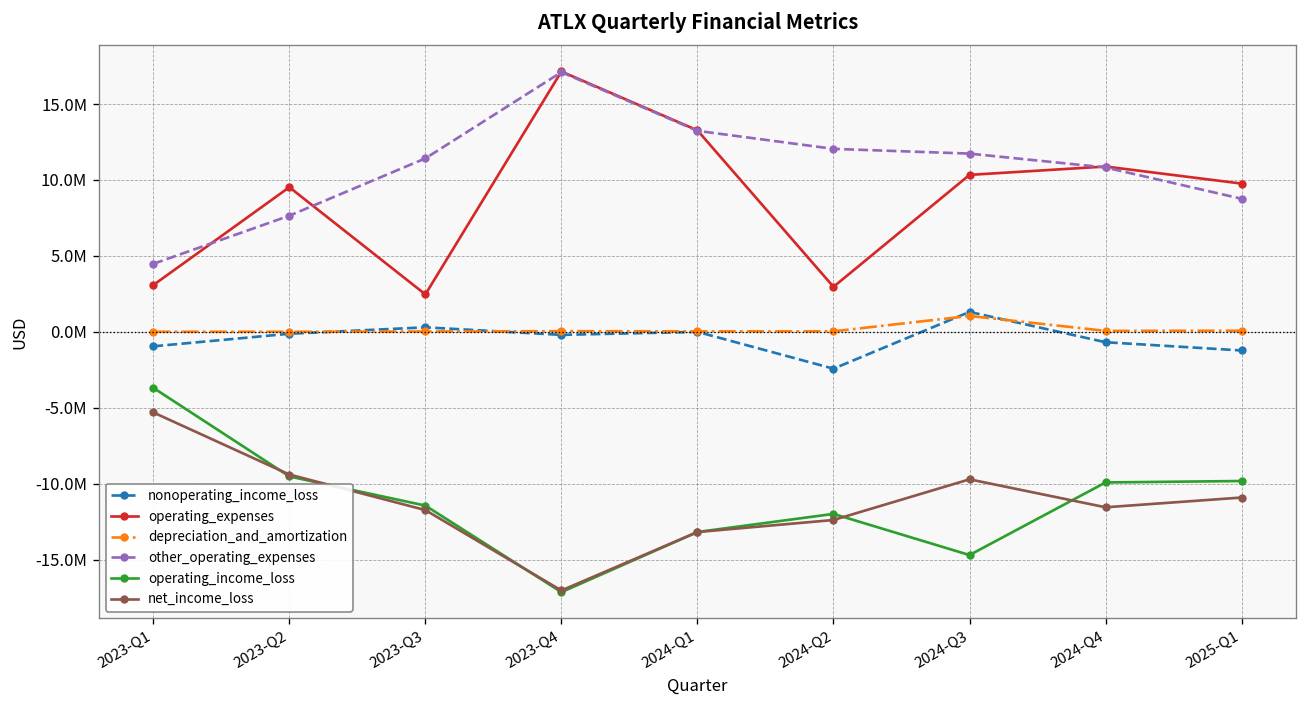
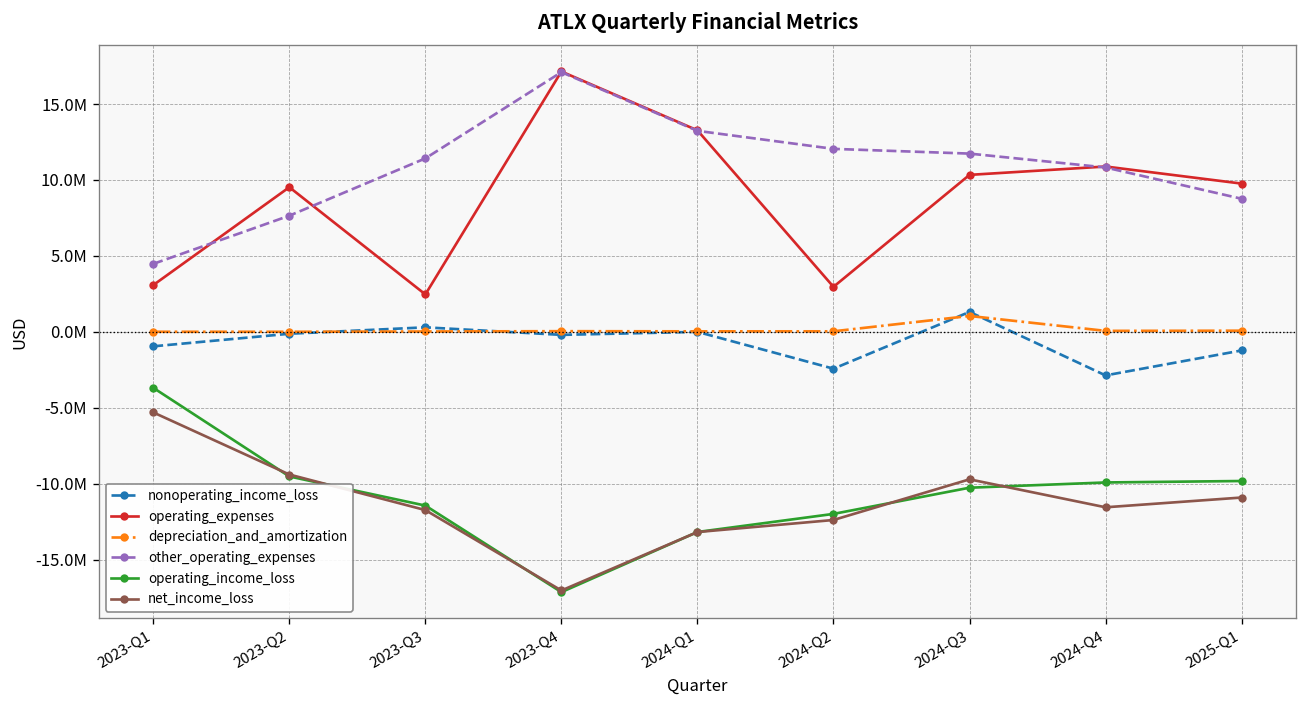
  {
    "nonoperating_income_loss": {
      "2023-Q1": -1000000,
      "2023-Q3": 300000,
      "2023-Q4": -200000,
      "2024-Q2": -2400000,
      "2024-Q3": 1300000,
-     "2024-Q4": -700000,
+     "2024-Q4": -2900000,
      "2025-Q1": -1200000
    },
    "operating_expenses": {
      "2023-Q1": 3100000,
      "2023-Q2": 9500000,
      "2023-Q3": 2500000,
      "2024-Q2": 3000000,
      "2024-Q3": 10300000,
      "2025-Q1": 9800000
    },
    "depreciation_and_amortization": {
      "2023-Q1": 0,
      "2023-Q3": 0,
      "2023-Q4": 0,
      "2024-Q2": 0,
      "2024-Q3": 1000000,
      "2024-Q4": 100000,
      "2025-Q1": 100000
    },
    "other_operating_expenses": {
      "2023-Q1": 4500000,
      "2023-Q2": 7600000,
      "2023-Q3": 11400000,
      "2024-Q2": 12000000,
      "2024-Q3": 11700000,
      "2025-Q1": 8800000
    },
    "operating_income_loss": {
      "2023-Q1": -3700000,
      "2023-Q3": -11400000,
      "2024-Q2": -12000000,
-     "2024-Q3": -14700000,
+     "2024-Q3": -10300000,
      "2024-Q4": -9900000,
      "2025-Q1": -9800000
    },
    "net_income_loss": {
      "2023-Q1": -5300000,
      "2023-Q3": -11700000,
      "2024-Q2": -12400000,
      "2024-Q3": -9700000,
      "2024-Q4": -11600000,
      "2025-Q1": -10900000
    }
  }
